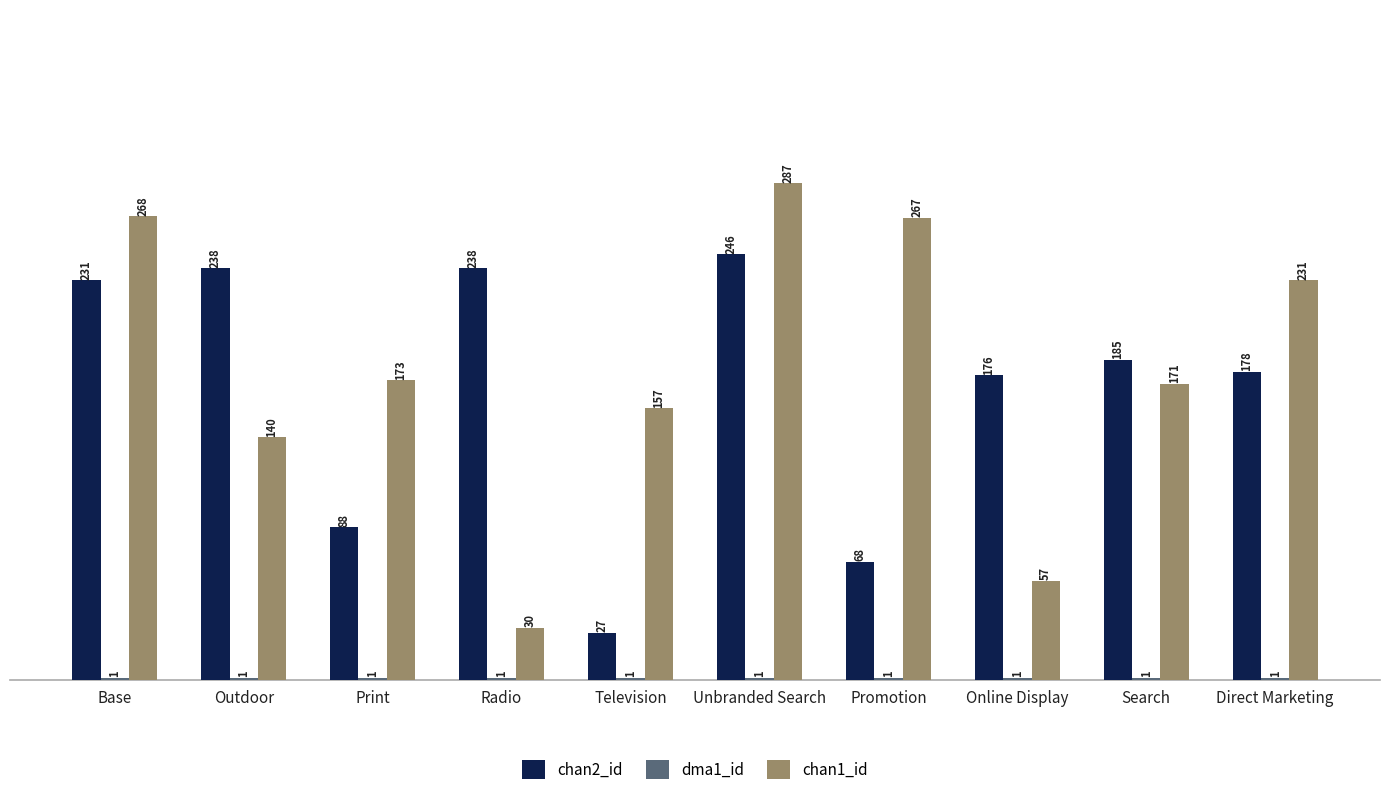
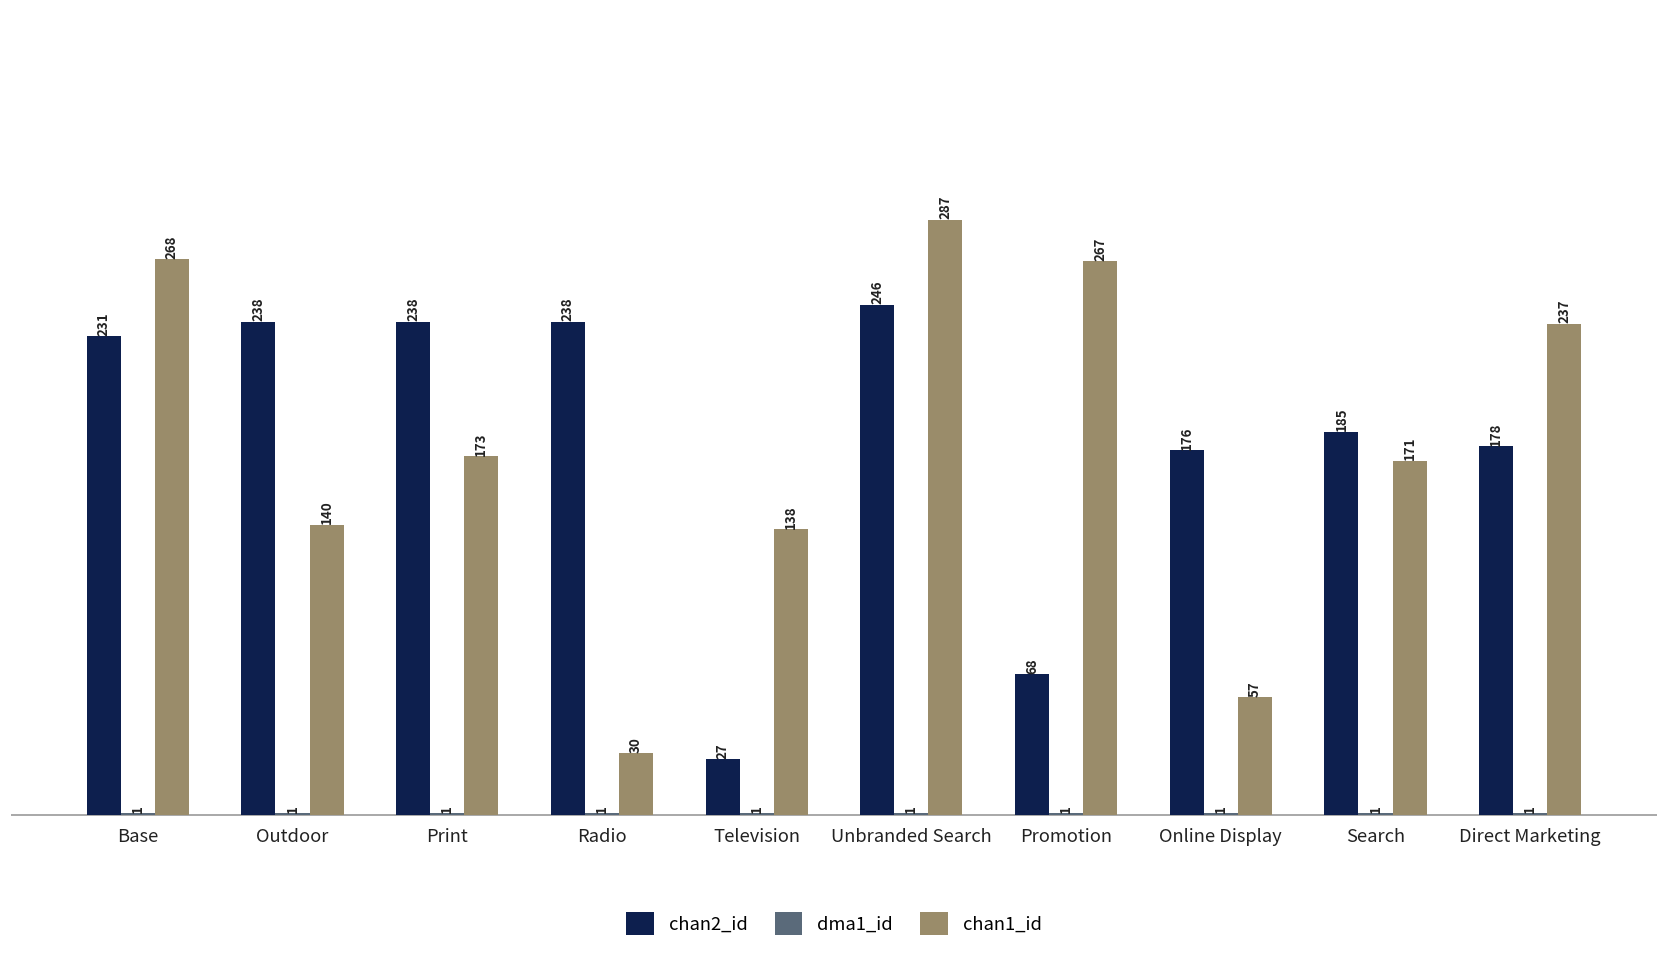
  {
    "chan2_id": {
      "Base": 231,
      "Outdoor": 238,
-     "Print": 88,
+     "Print": 238,
      "Radio": 238,
      "Television": 27,
      "Unbranded Search": 246,
      "Promotion": 68,
      "Online Display": 176,
      "Search": 185,
      "Direct Marketing": 178
    },
    "dma1_id": {
      "Base": 1,
      "Outdoor": 1,
      "Print": 1,
      "Radio": 1,
      "Television": 1,
      "Unbranded Search": 1,
      "Promotion": 1,
      "Online Display": 1,
      "Search": 1,
      "Direct Marketing": 1
    },
    "chan1_id": {
      "Base": 268,
      "Outdoor": 140,
      "Print": 173,
      "Radio": 30,
-     "Television": 157,
+     "Television": 138,
      "Unbranded Search": 287,
      "Promotion": 267,
      "Online Display": 57,
      "Search": 171,
-     "Direct Marketing": 231
+     "Direct Marketing": 237
    }
  }
